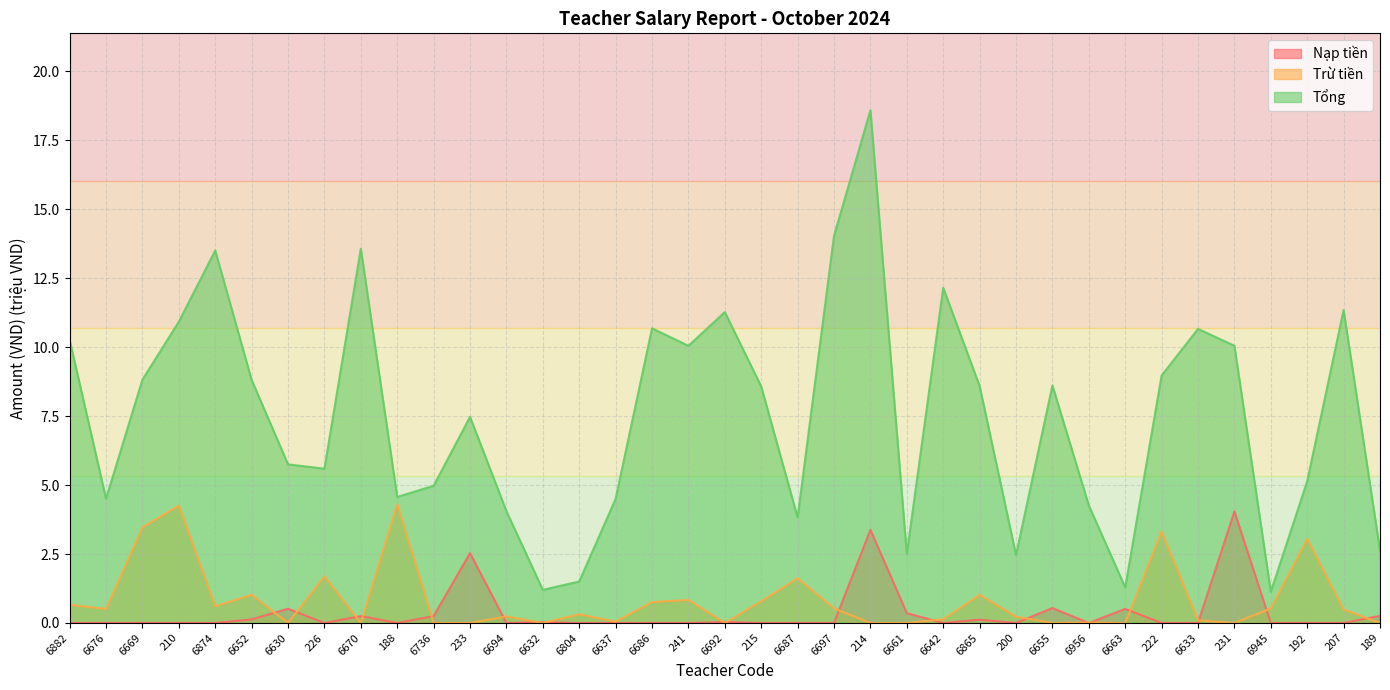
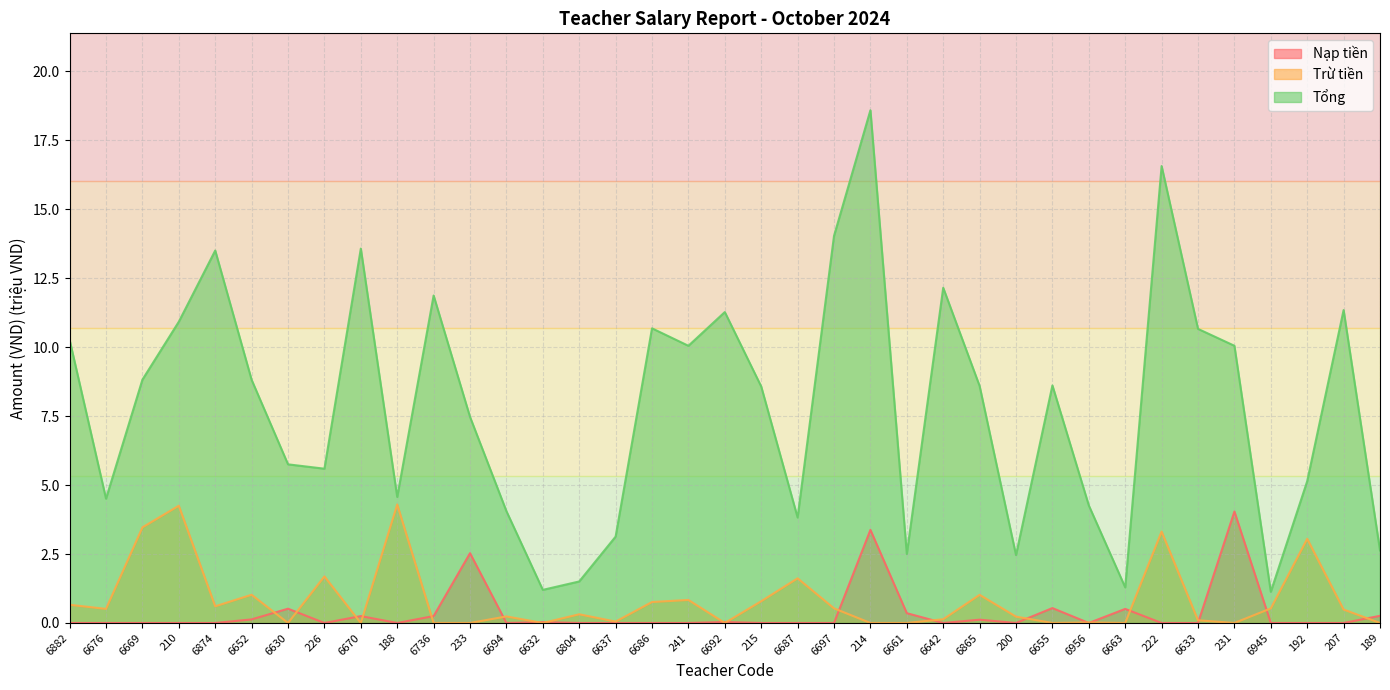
  {
    "Nạp tiền": {
      "6882": 0.0,
      "6676": 0.0,
      "6669": 0.0,
      "210": 0.0,
      "6874": 0.0,
      "6652": 0.1,
      "6630": 0.5,
      "226": 0.0,
      "6670": 0.3,
      "188": 0.0,
      "6736": 0.3,
      "233": 2.5,
      "6694": 0.0,
      "6804": 0.0,
      "6686": 0.0,
      "241": 0.0,
      "215": 0.0,
      "6687": 0.0,
      "6697": 0.0,
      "214": 3.4,
      "6661": 0.4,
      "6642": 0.0,
      "6865": 0.1,
      "200": 0.0,
      "6655": 0.5,
      "6663": 0.5,
      "222": 0.0,
      "6633": 0.0,
      "231": 4.0,
      "6945": 0.0,
      "192": 0.0,
      "207": 0.0,
      "189": 0.3
    },
    "Trừ tiền": {
      "6882": 0.7,
      "6676": 0.5,
      "6669": 3.5,
      "210": 4.3,
      "6874": 0.6,
      "6652": 1.0,
      "6630": 0.0,
      "226": 1.7,
      "6670": 0.0,
      "188": 4.3,
      "6736": 0.0,
      "233": 0.0,
      "6694": 0.2,
      "6804": 0.3,
      "6686": 0.8,
      "241": 0.8,
      "215": 0.8,
      "6687": 1.6,
      "6697": 0.5,
      "214": 0.0,
      "6661": 0.0,
      "6642": 0.1,
      "6865": 1.0,
      "200": 0.2,
      "6655": 0.0,
      "6663": 0.0,
      "222": 3.3,
      "6633": 0.1,
      "231": 0.0,
      "6945": 0.5,
      "192": 3.1,
      "207": 0.5,
      "189": 0.0
    },
    "Tổng": {
      "6882": 10.3,
      "6676": 4.5,
      "6669": 8.8,
      "210": 10.9,
      "6874": 13.5,
      "6652": 8.8,
      "6630": 5.8,
      "226": 5.6,
      "6670": 13.6,
      "188": 4.6,
-     "6736": 5.0,
+     "6736": 11.9,
      "233": 7.5,
      "6694": 4.1,
      "6632": 1.2,
      "6804": 1.5,
-     "6637": 4.5,
+     "6637": 3.1,
      "6686": 10.7,
      "241": 10.0,
      "6692": 11.3,
      "215": 8.6,
      "6687": 3.8,
      "6697": 14.0,
      "214": 18.6,
      "6661": 2.5,
      "6642": 12.2,
      "6865": 8.6,
      "200": 2.5,
      "6655": 8.6,
      "6956": 4.3,
      "6663": 1.3,
-     "222": 9.0,
+     "222": 16.6,
      "6633": 10.7,
      "231": 10.0,
      "6945": 1.1,
      "192": 5.1,
      "207": 11.3,
      "189": 2.6
    }
  }
